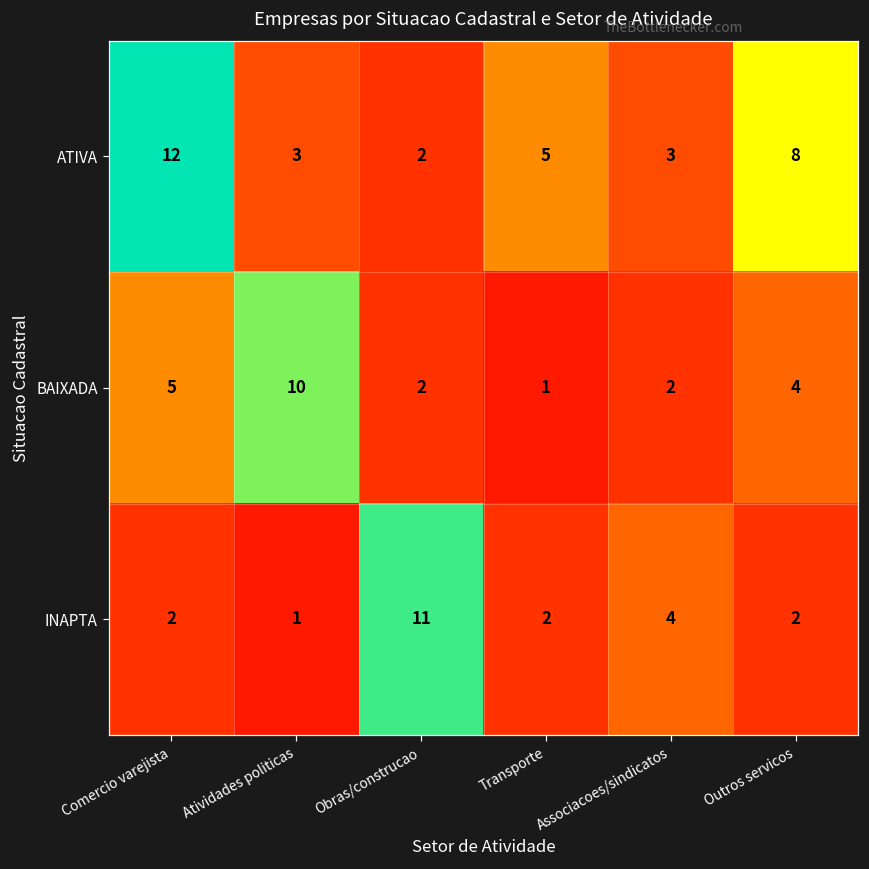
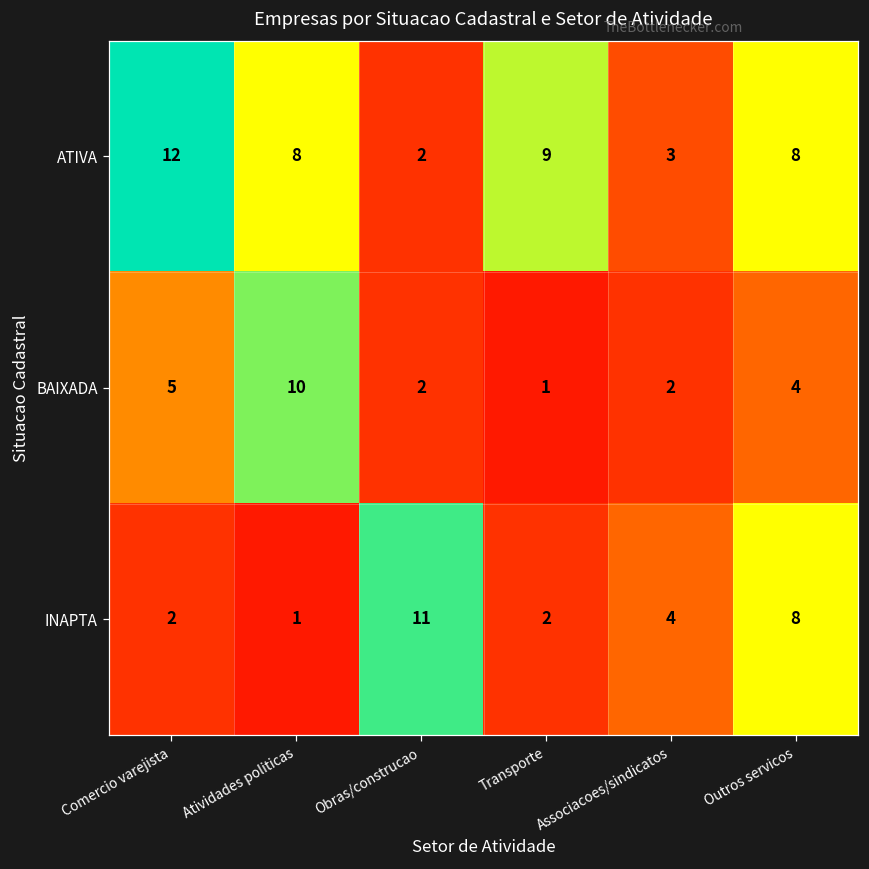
  {
    "ATIVA": {
      "Comercio varejista": 12,
-     "Atividades politicas": 3,
+     "Atividades politicas": 8,
      "Obras/construcao": 2,
-     "Transporte": 5,
+     "Transporte": 9,
      "Associacoes/sindicatos": 3,
      "Outros servicos": 8
    },
    "BAIXADA": {
      "Comercio varejista": 5,
      "Atividades politicas": 10,
      "Obras/construcao": 2,
      "Transporte": 1,
      "Associacoes/sindicatos": 2,
      "Outros servicos": 4
    },
    "INAPTA": {
      "Comercio varejista": 2,
      "Atividades politicas": 1,
      "Obras/construcao": 11,
      "Transporte": 2,
      "Associacoes/sindicatos": 4,
-     "Outros servicos": 2
+     "Outros servicos": 8
    }
  }
